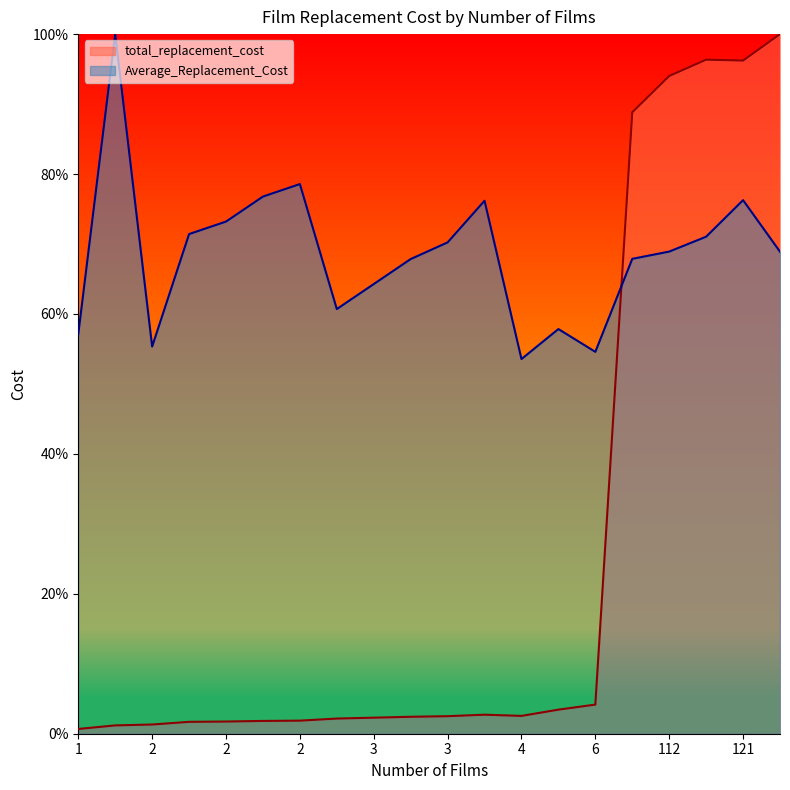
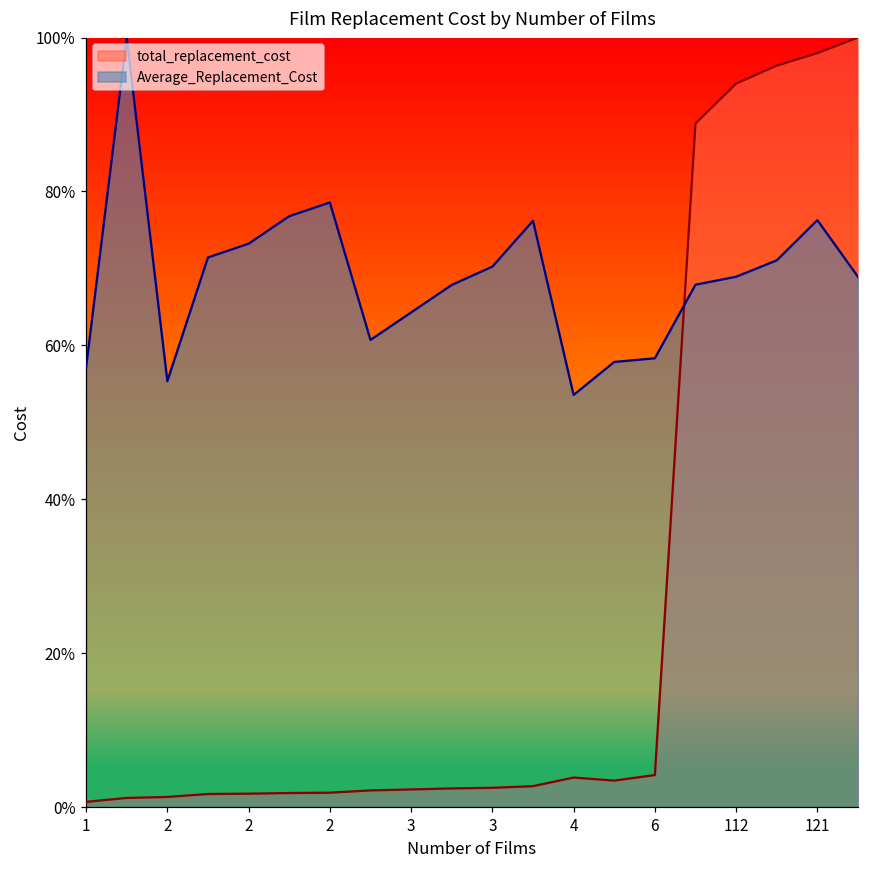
  {
    "total_replacement_cost": {
-     "4": "3%",
+     "4": "4%",
      "6": "4%",
      "112": "94%",
-     "121": "96%"
+     "121": "98%"
    },
    "Average_Replacement_Cost": {
      "4": "54%",
-     "6": "55%",
+     "6": "58%",
      "112": "69%",
      "121": "76%"
    }
  }
